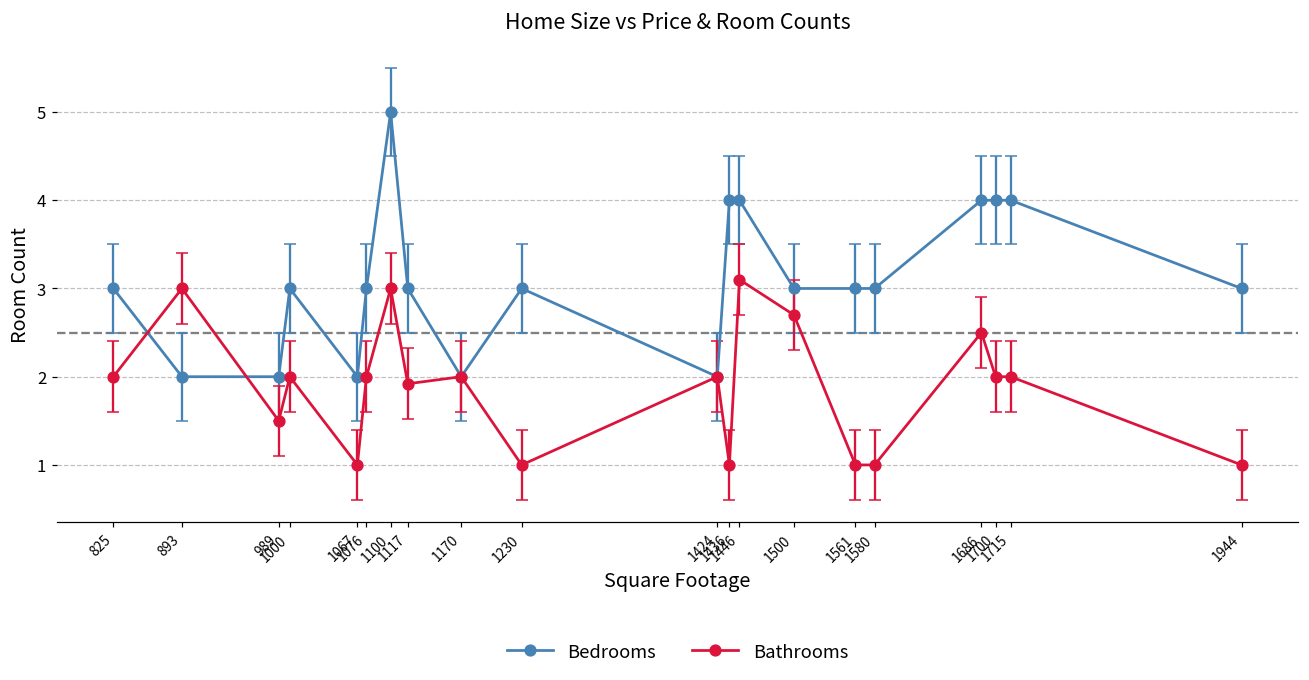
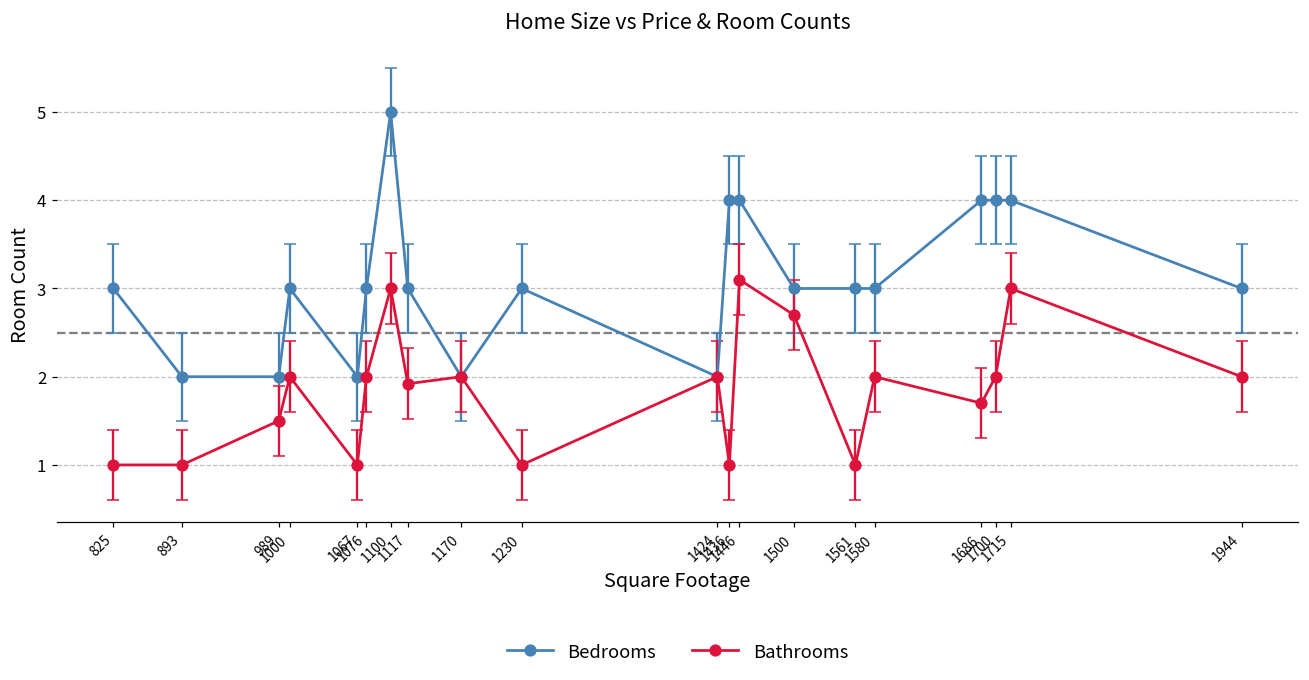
  {
    "Bathrooms": {
-     "825": 2,
-     "893": 3,
+     "825": 1,
+     "893": 1,
      "1000": 2.0,
      "1067": 1.0,
      "1076": 2.0,
      "1100": 3.0,
      "1117": 1.9,
      "1230": 1.0,
      "1436": 1.0,
      "1446": 3.1,
      "1500": 2.7,
      "1561": 1.0,
-     "1580": 1,
-     "1686": 2.5,
+     "1580": 2,
+     "1686": 1.7,
      "1700": 2.0,
-     "1715": 2,
-     "1944": 1
+     "1715": 3,
+     "1944": 2
    }
  }
